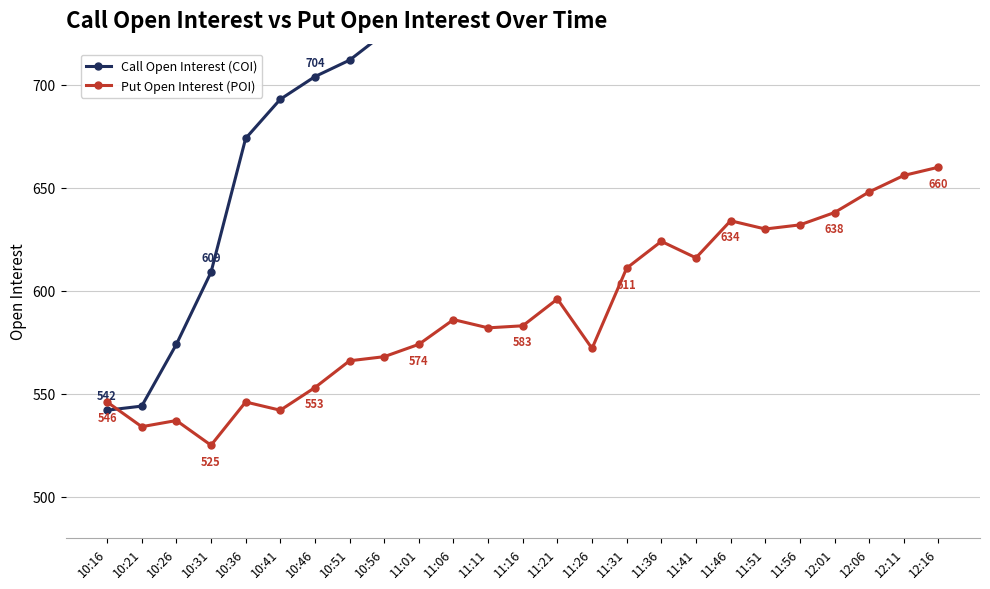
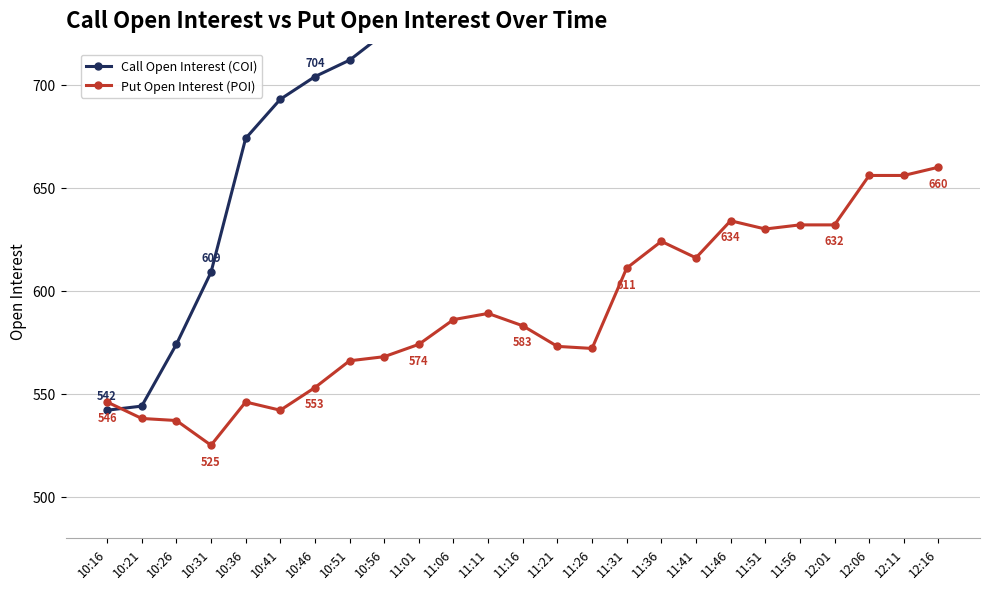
  {
    "Call Open Interest (COI)": {
      "10:31": 609,
      "10:46": 704
    },
    "Put Open Interest (POI)": {
-     "10:21": 534,
+     "10:21": 538,
      "10:31": 525,
      "10:46": 553,
      "11:01": 574,
-     "11:11": 582,
+     "11:11": 589,
      "11:16": 583,
-     "11:21": 596,
+     "11:21": 573,
      "11:31": 611,
      "11:46": 634,
-     "12:01": 638,
-     "12:06": 648,
+     "12:01": 632,
+     "12:06": 656,
      "12:16": 660
    }
  }
